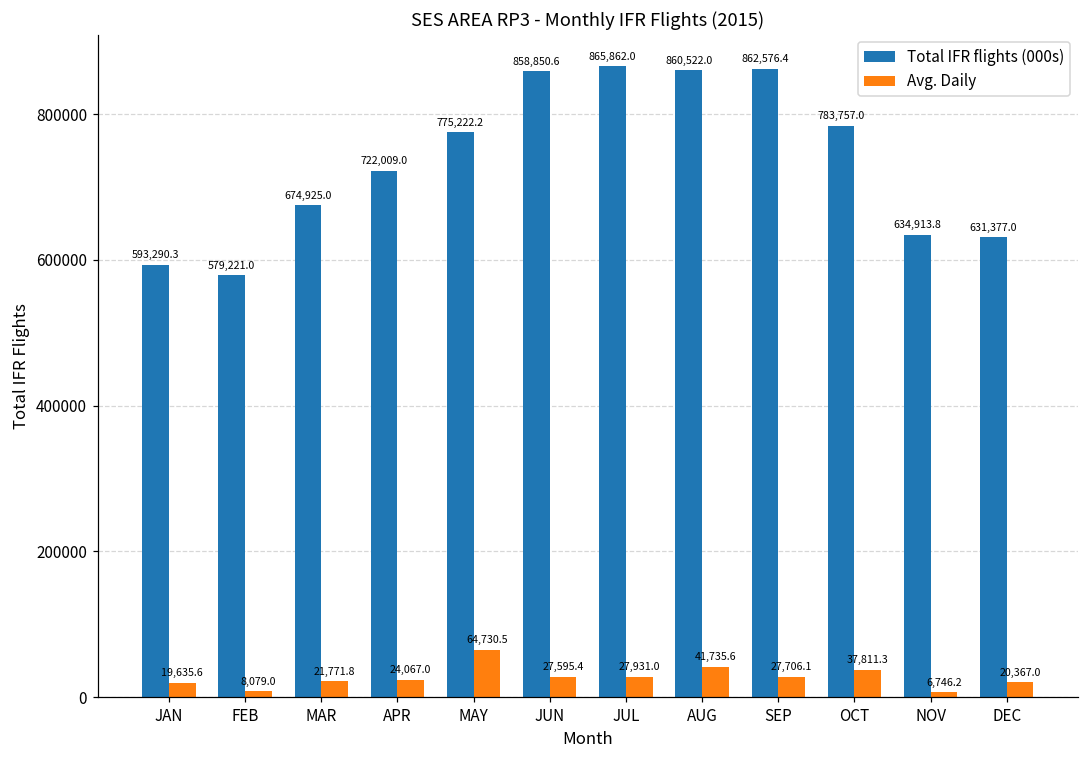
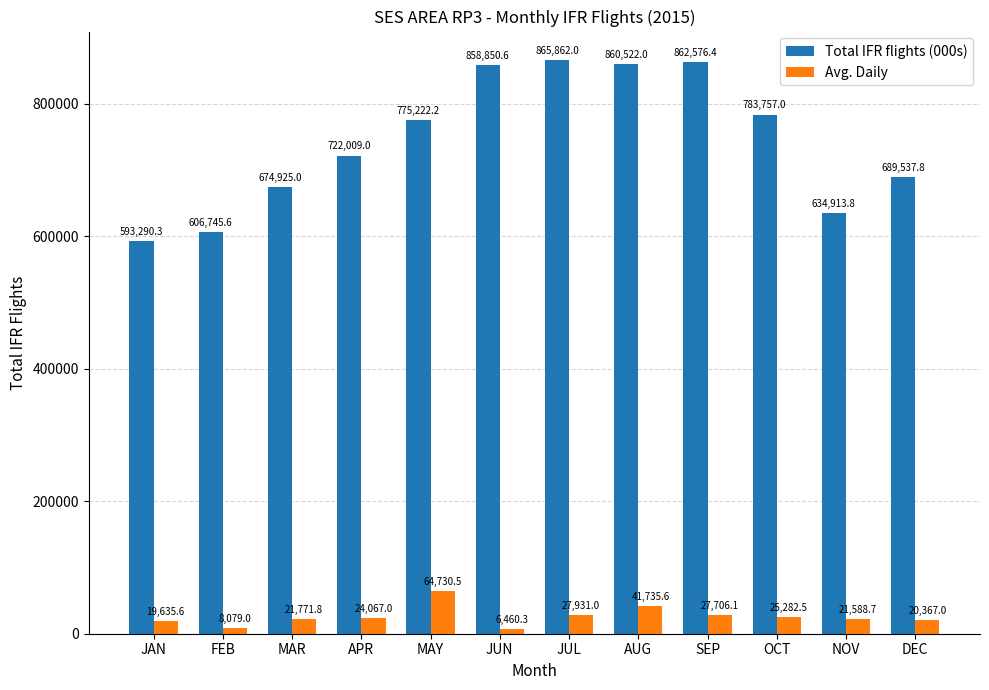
  {
    "Total IFR flights (000s)": {
      "JAN": "593,290.3",
-     "FEB": "579,221.0",
+     "FEB": "606,745.6",
      "MAR": "674,925.0",
      "APR": "722,009.0",
      "MAY": "775,222.2",
      "JUN": "858,850.6",
      "JUL": "865,862.0",
      "AUG": "860,522.0",
      "SEP": "862,576.4",
      "OCT": "783,757.0",
      "NOV": "634,913.8",
-     "DEC": "631,377.0"
+     "DEC": "689,537.8"
    },
    "Avg. Daily": {
      "JAN": "19,635.6",
      "FEB": "8,079.0",
      "MAR": "21,771.8",
      "APR": "24,067.0",
      "MAY": "64,730.5",
-     "JUN": "27,595.4",
+     "JUN": "6,460.3",
      "JUL": "27,931.0",
      "AUG": "41,735.6",
      "SEP": "27,706.1",
-     "OCT": "37,811.3",
-     "NOV": "6,746.2",
+     "OCT": "25,282.5",
+     "NOV": "21,588.7",
      "DEC": "20,367.0"
    }
  }
